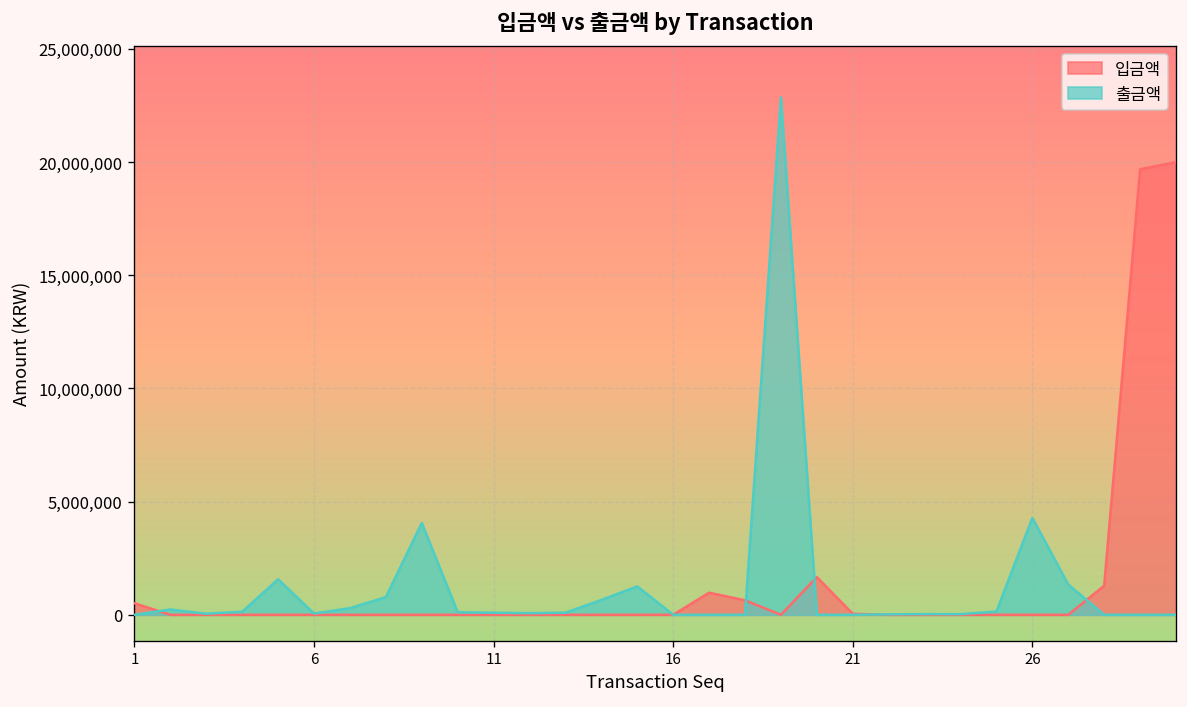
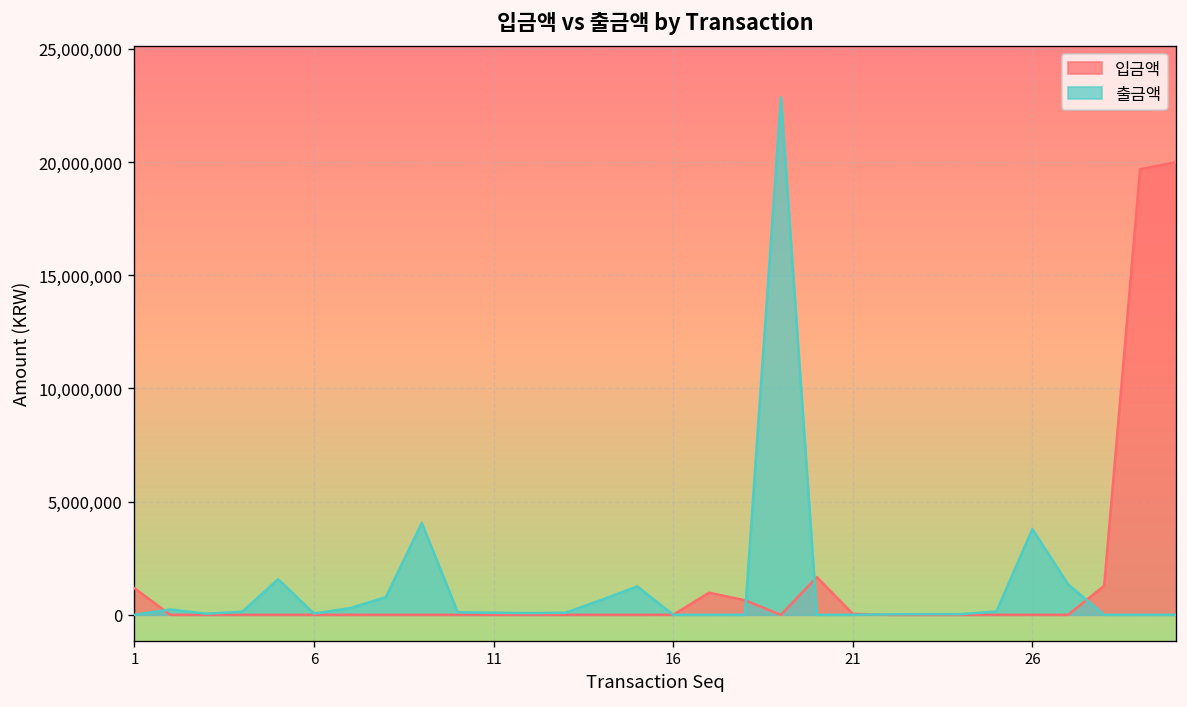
  {
    "입금액": {
-     "1": "500,000",
+     "1": "1,200,000",
      "26": "0"
    },
    "출금액": {
      "1": "0",
-     "26": "4,300,000"
+     "26": "3,800,000"
    }
  }
